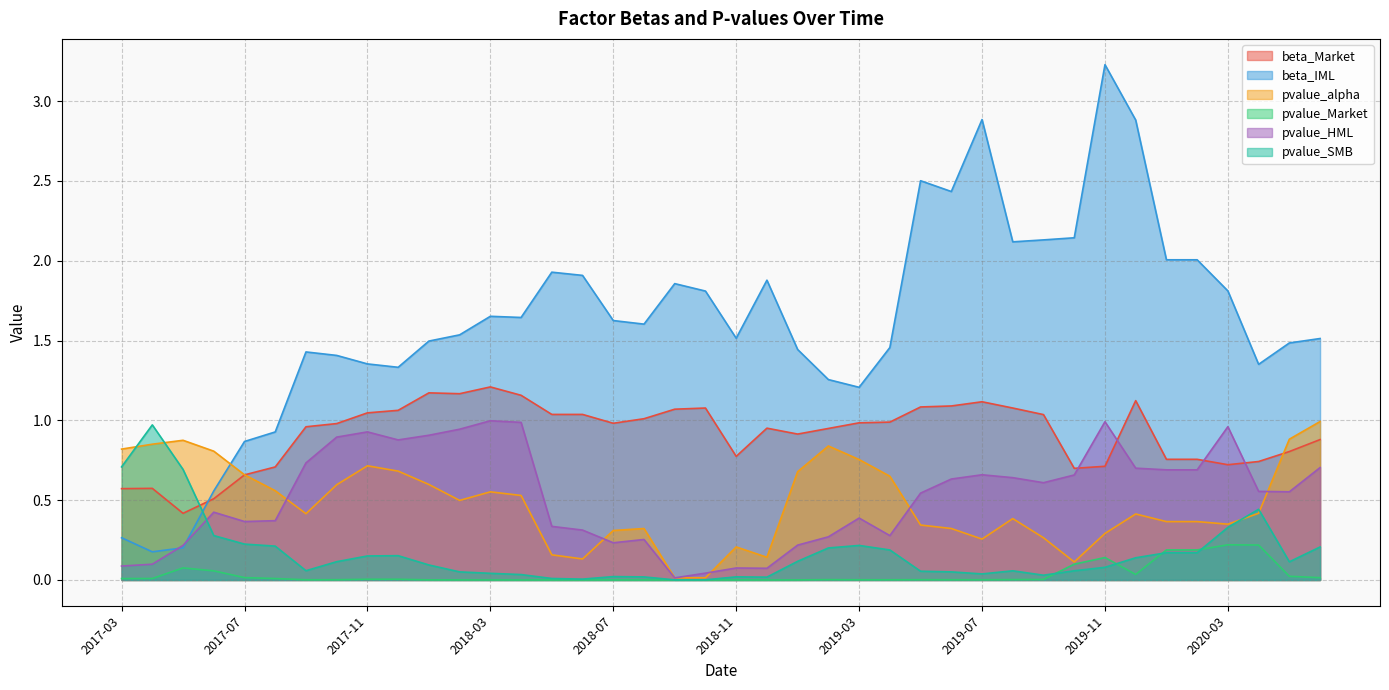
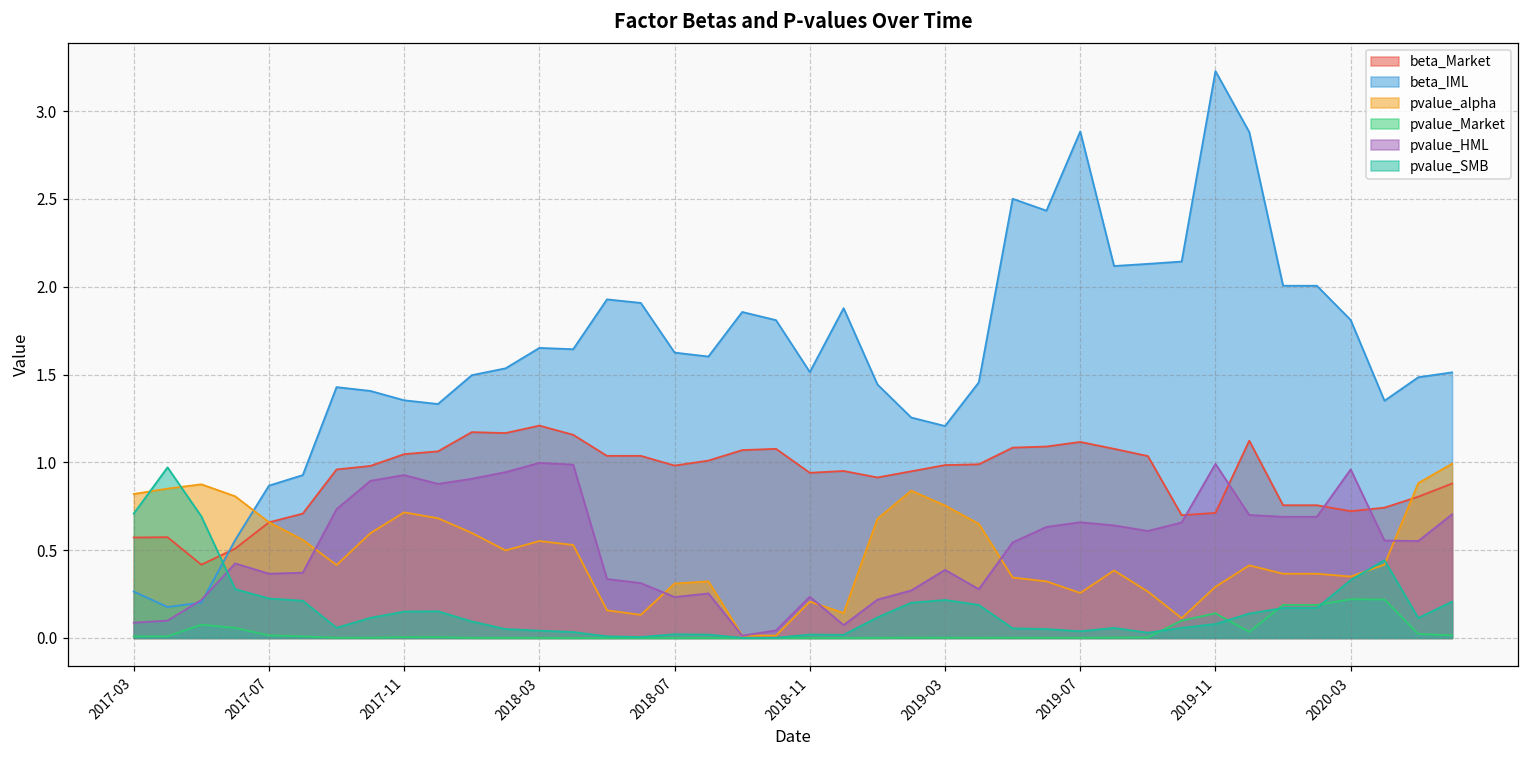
  {
    "beta_Market": {
      "2017-03": 0.57,
      "2017-11": 1.05,
      "2018-03": 1.21,
      "2018-07": 0.98,
-     "2018-11": 0.77,
+     "2018-11": 0.94,
      "2019-03": 0.98,
      "2019-07": 1.12,
      "2019-11": 0.71,
      "2020-03": 0.72
    },
    "pvalue_alpha": {
      "2017-03": 0.82,
      "2017-11": 0.72,
      "2018-03": 0.55,
      "2018-07": 0.31,
      "2018-11": 0.21,
      "2019-03": 0.75,
      "2019-07": 0.26,
      "2019-11": 0.29,
      "2020-03": 0.35
    },
    "pvalue_HML": {
      "2017-03": 0.09,
      "2017-07": 0.37,
      "2017-11": 0.93,
      "2018-03": 1.00,
      "2018-07": 0.23,
-     "2018-11": 0.07,
+     "2018-11": 0.23,
      "2019-03": 0.39,
      "2019-07": 0.66,
      "2019-11": 0.99,
      "2020-03": 0.96
    }
  }
